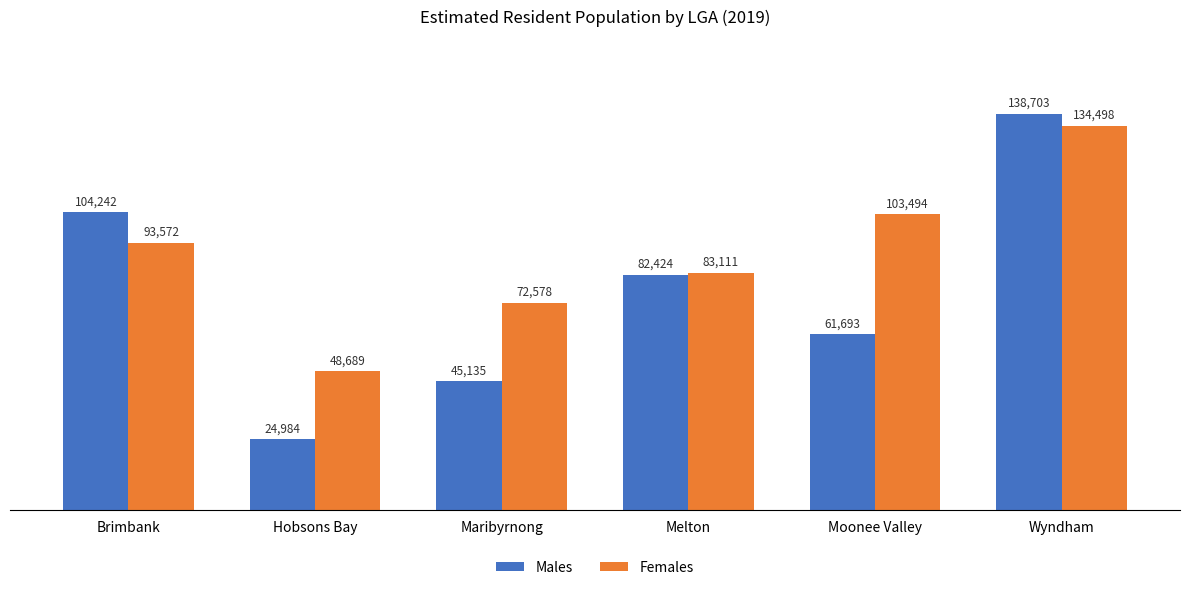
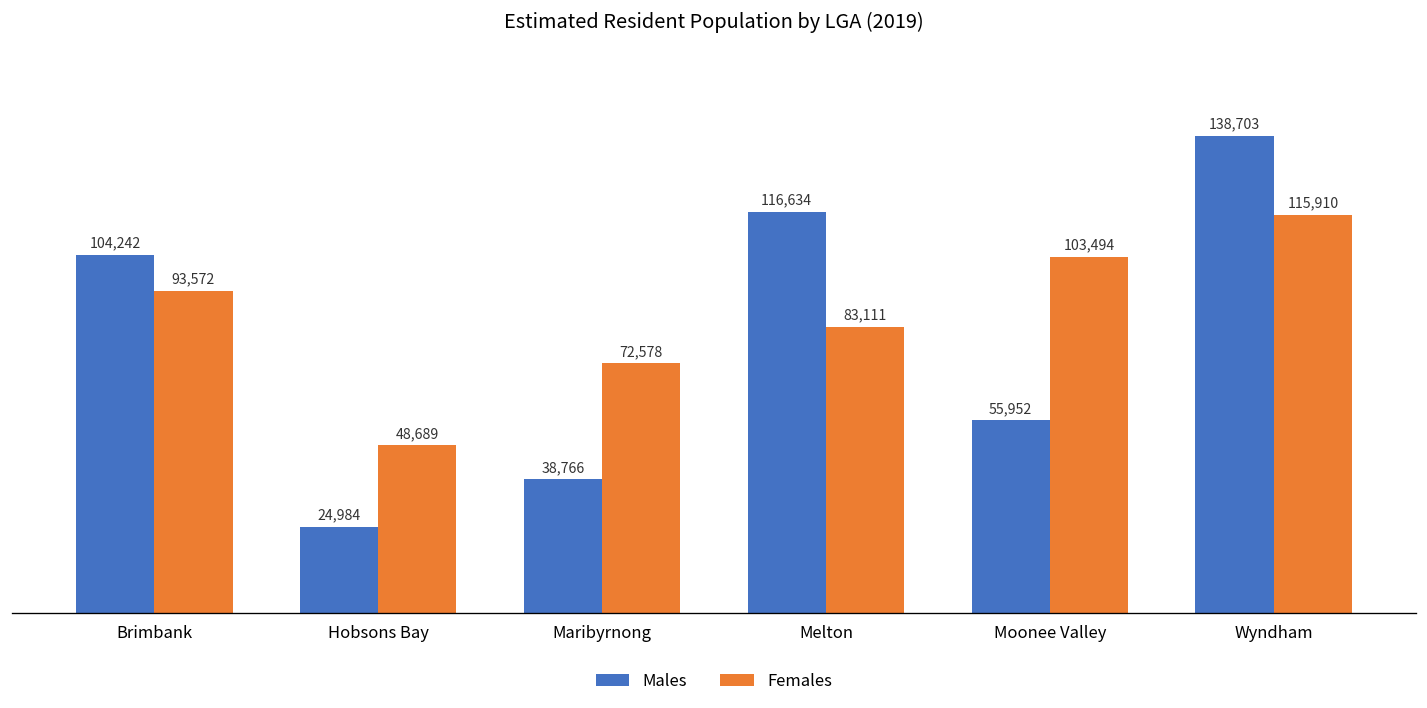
  {
    "Males": {
      "Brimbank": "104,242",
      "Hobsons Bay": "24,984",
-     "Maribyrnong": "45,135",
-     "Melton": "82,424",
-     "Moonee Valley": "61,693",
+     "Maribyrnong": "38,766",
+     "Melton": "116,634",
+     "Moonee Valley": "55,952",
      "Wyndham": "138,703"
    },
    "Females": {
      "Brimbank": "93,572",
      "Hobsons Bay": "48,689",
      "Maribyrnong": "72,578",
      "Melton": "83,111",
      "Moonee Valley": "103,494",
-     "Wyndham": "134,498"
+     "Wyndham": "115,910"
    }
  }
